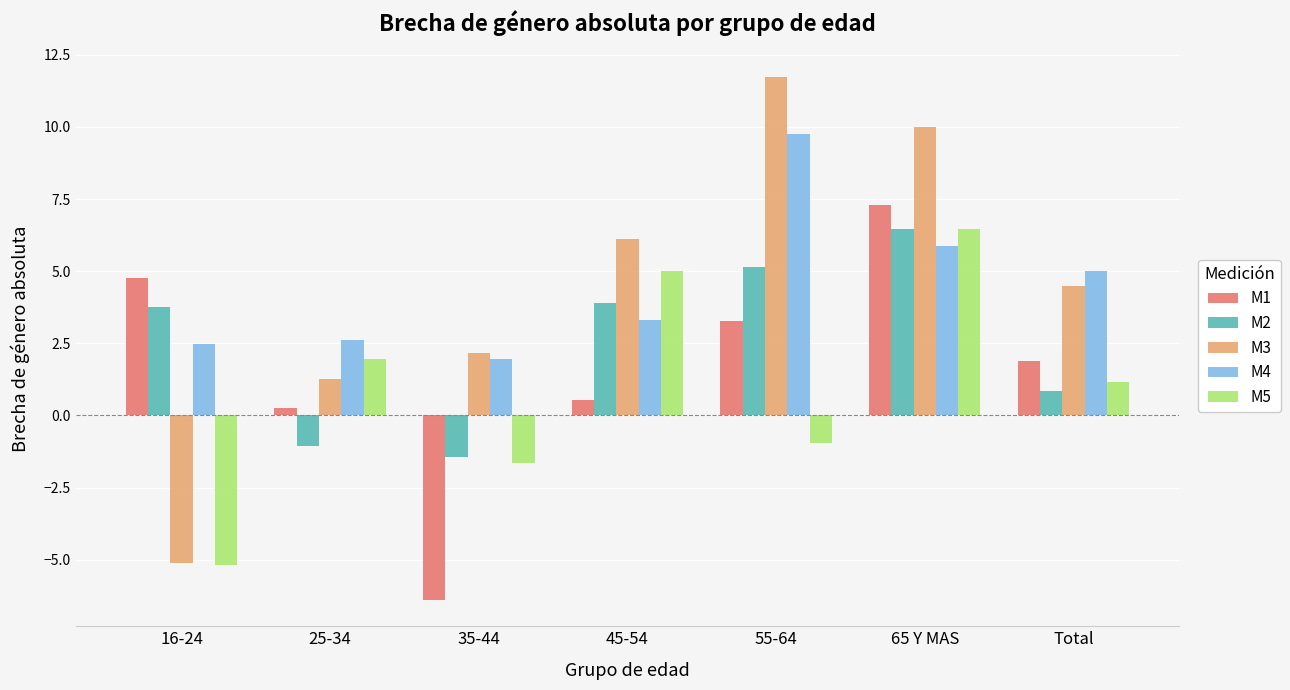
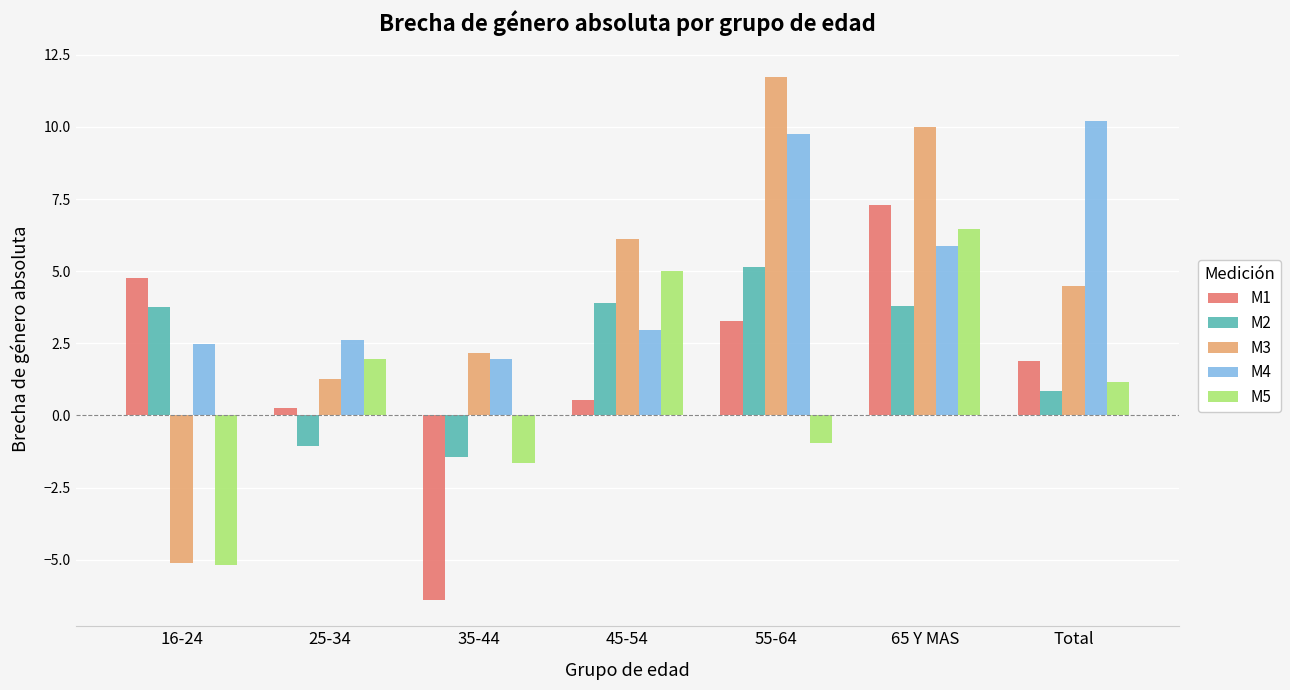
  {
    "M2": {
      "16-24": 3.8,
      "25-34": -1.1,
      "35-44": -1.4,
      "45-54": 3.9,
      "55-64": 5.2,
-     "65 Y MAS": 6.5,
+     "65 Y MAS": 3.8,
      "Total": 0.8
    },
    "M4": {
      "16-24": 2.5,
      "25-34": 2.6,
      "35-44": 1.9,
-     "45-54": 3.3,
+     "45-54": 3.0,
      "55-64": 9.8,
      "65 Y MAS": 5.9,
-     "Total": 5.0
+     "Total": 10.2
    },
    "M5": {
      "16-24": -5.2,
      "25-34": 2.0,
      "35-44": -1.6,
      "45-54": 5.0,
      "55-64": -0.9,
      "65 Y MAS": 6.5,
      "Total": 1.2
    }
  }
